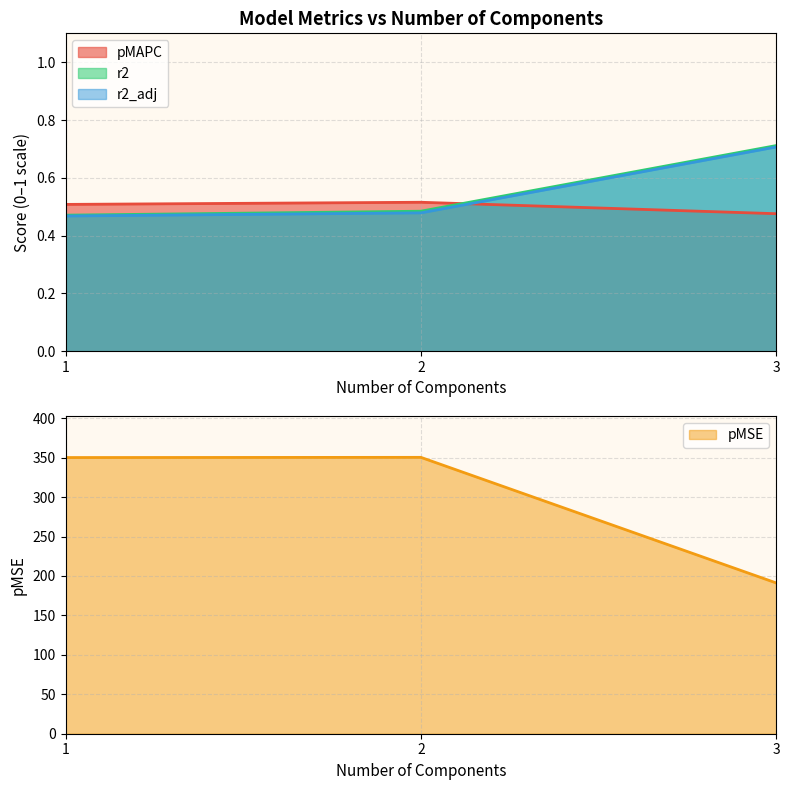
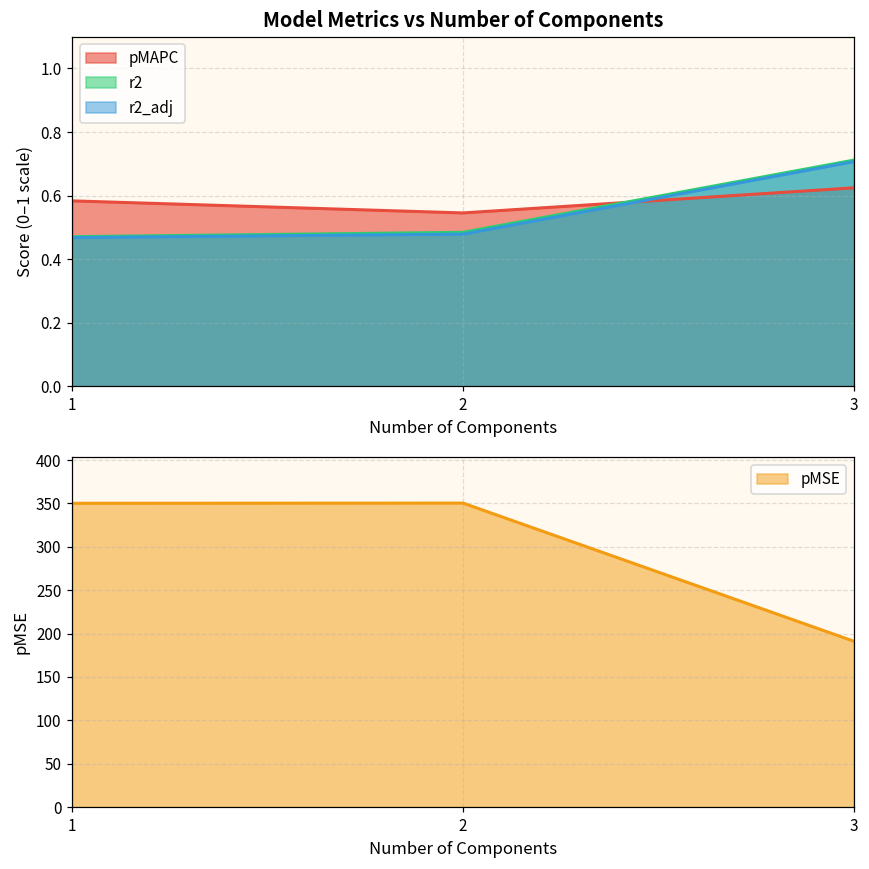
  {
    "Model Metrics vs Number of Components": {
      "pMAPC": {
-       "1": 0.51,
-       "2": 0.52,
-       "3": 0.48
+       "1": 0.58,
+       "2": 0.55,
+       "3": 0.62
      }
    }
  }
